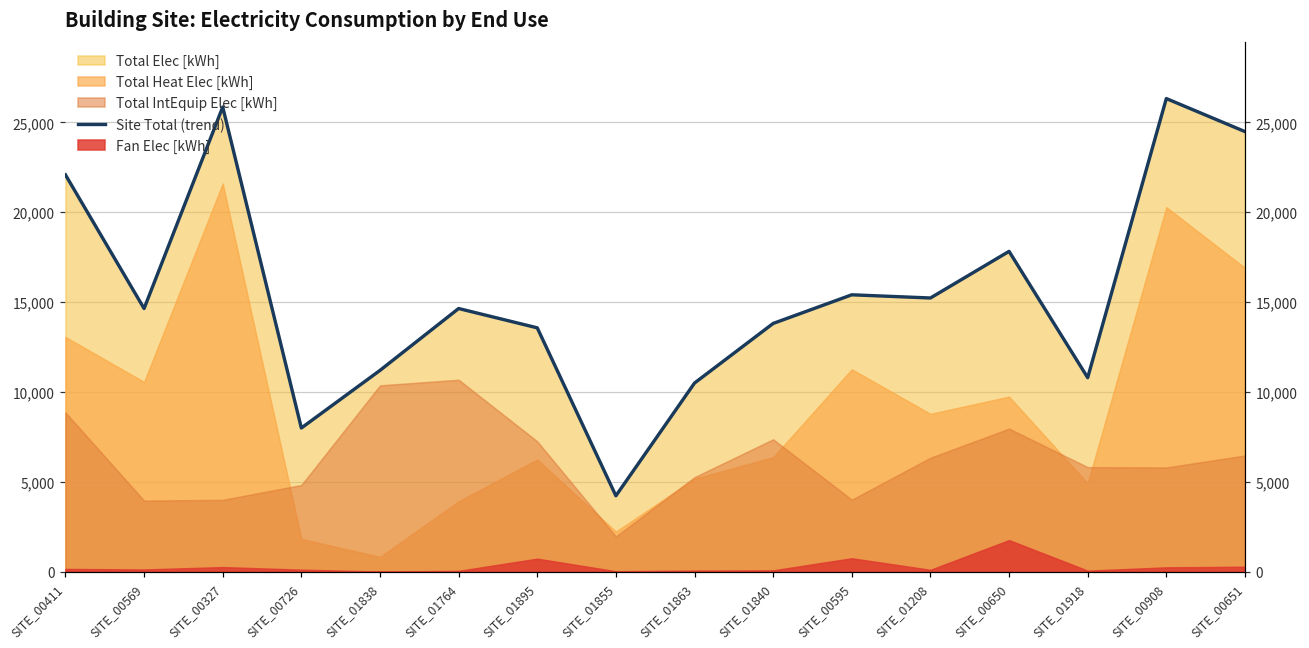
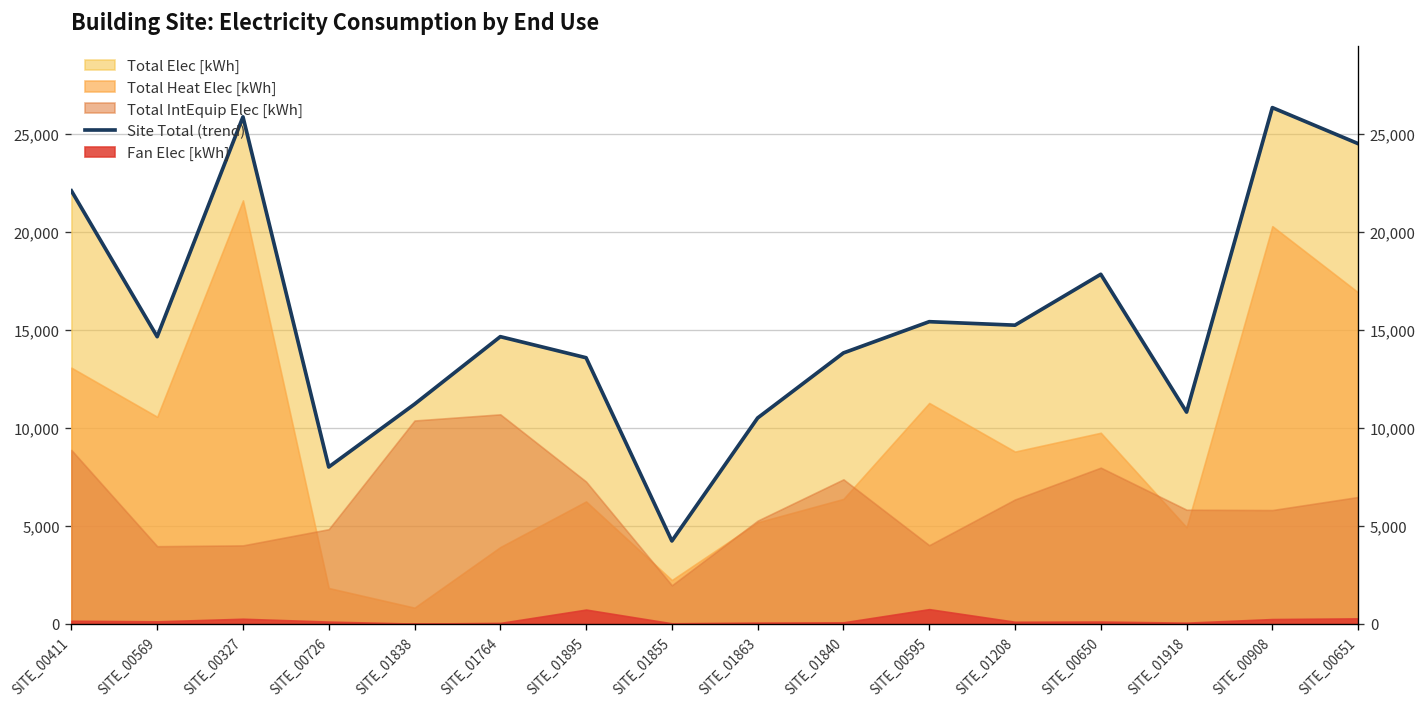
  {
    "Fan Elec [kWh]": {
      "SITE_00411": "200",
      "SITE_00327": "300",
      "SITE_01895": "700",
      "SITE_00595": "700",
-     "SITE_00650": "1,800",
+     "SITE_00650": "100",
      "SITE_00908": "200",
      "SITE_00651": "300"
    }
  }
